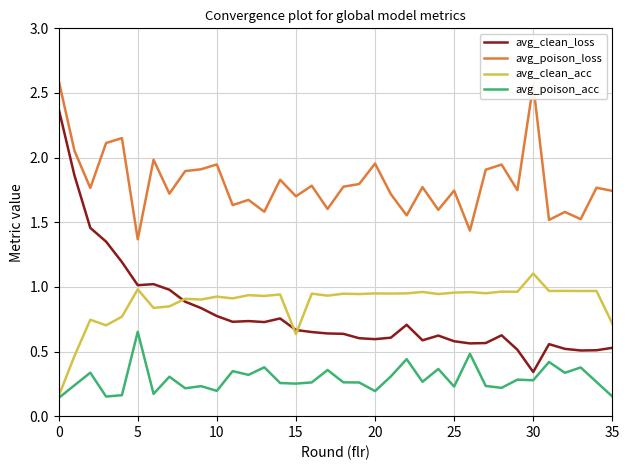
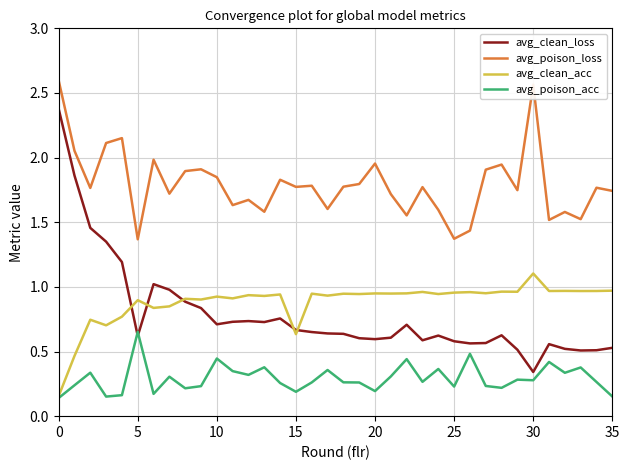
  {
    "avg_clean_loss": {
      "0": 2.38,
-     "5": 1.01,
-     "10": 0.77,
+     "5": 0.62,
+     "10": 0.71,
      "15": 0.67,
      "20": 0.60,
      "25": 0.58,
      "30": 0.34,
      "35": 0.53
    },
    "avg_poison_loss": {
      "0": 2.60,
      "5": 1.37,
-     "10": 1.95,
-     "15": 1.70,
+     "10": 1.85,
+     "15": 1.77,
      "20": 1.95,
-     "25": 1.74,
+     "25": 1.37,
      "35": 1.74
    },
    "avg_clean_acc": {
-     "5": 0.98,
+     "5": 0.90,
      "10": 0.92,
      "15": 0.63,
      "20": 0.95,
      "25": 0.96,
      "30": 1.10,
-     "35": 0.72
+     "35": 0.97
    },
    "avg_poison_acc": {
      "5": 0.65,
-     "10": 0.20,
-     "15": 0.25,
+     "10": 0.45,
+     "15": 0.19,
      "20": 0.19,
      "25": 0.23,
      "30": 0.28,
      "35": 0.15
    }
  }
